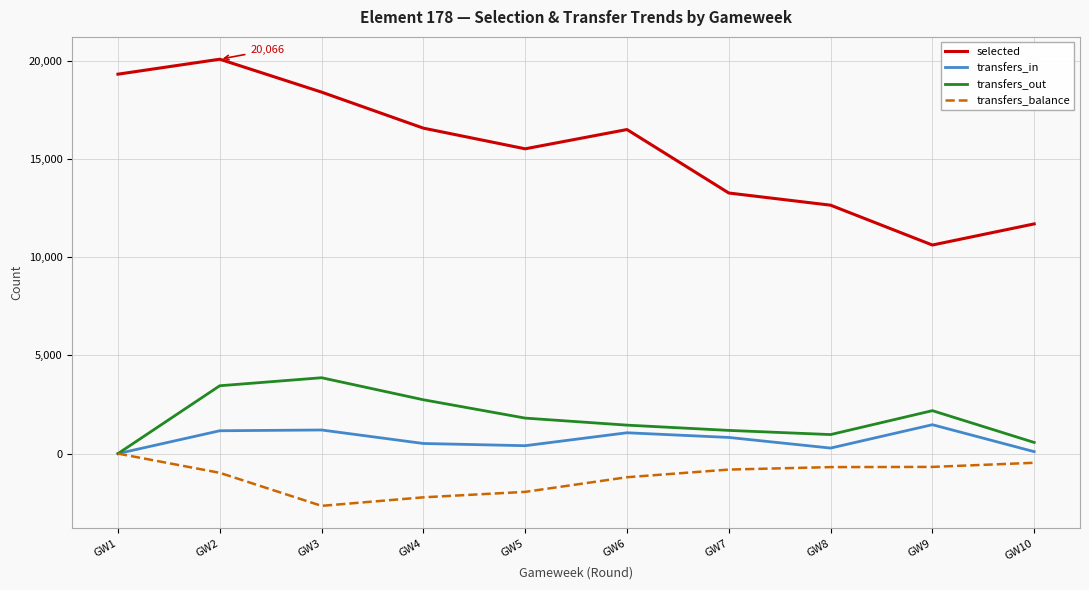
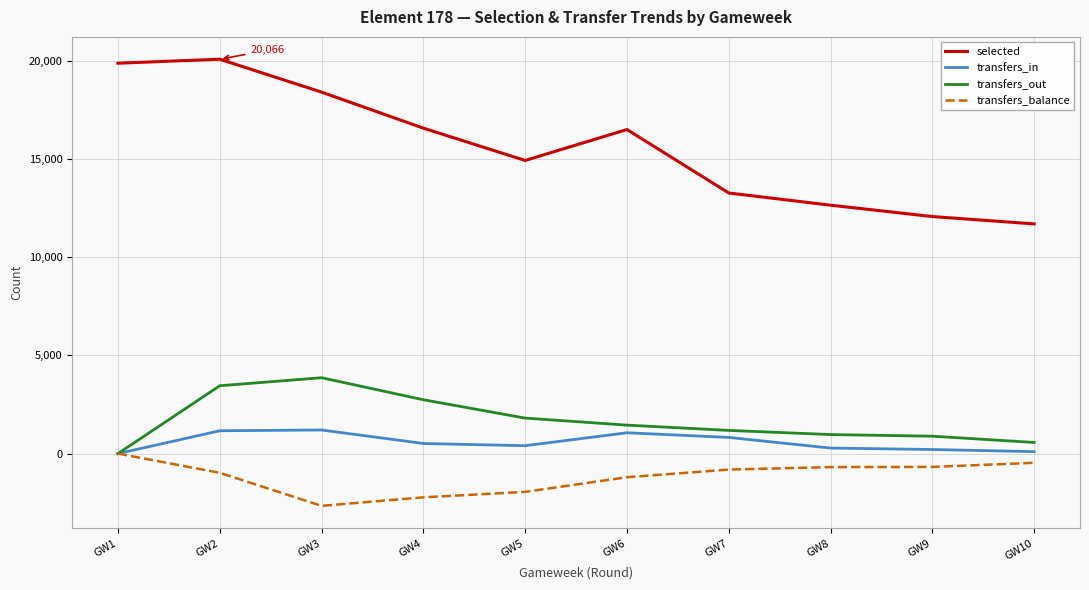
  {
    "selected": {
-     "GW1": "19,300",
+     "GW1": "19,900",
      "GW3": "18,400",
      "GW4": "16,600",
-     "GW5": "15,500",
+     "GW5": "14,900",
      "GW6": "16,500",
      "GW7": "13,300",
      "GW8": "12,600",
-     "GW9": "10,600",
+     "GW9": "12,100",
      "GW10": "11,700"
    },
    "transfers_in": {
      "GW2": "1,200",
      "GW3": "1,200",
      "GW4": "500",
      "GW5": "400",
      "GW6": "1,100",
      "GW7": "800",
      "GW8": "300",
-     "GW9": "1,500",
+     "GW9": "200",
      "GW10": "100"
    },
    "transfers_out": {
      "GW2": "3,500",
      "GW3": "3,900",
      "GW4": "2,700",
      "GW5": "1,800",
      "GW6": "1,400",
      "GW7": "1,200",
      "GW8": "1,000",
-     "GW9": "2,200",
+     "GW9": "900",
      "GW10": "600"
    },
    "transfers_balance": {
      "GW2": "-1,000",
      "GW3": "-2,700",
      "GW4": "-2,200",
      "GW5": "-1,900",
      "GW6": "-1,200",
      "GW7": "-800",
      "GW8": "-700",
      "GW9": "-700",
      "GW10": "-500"
    }
  }
